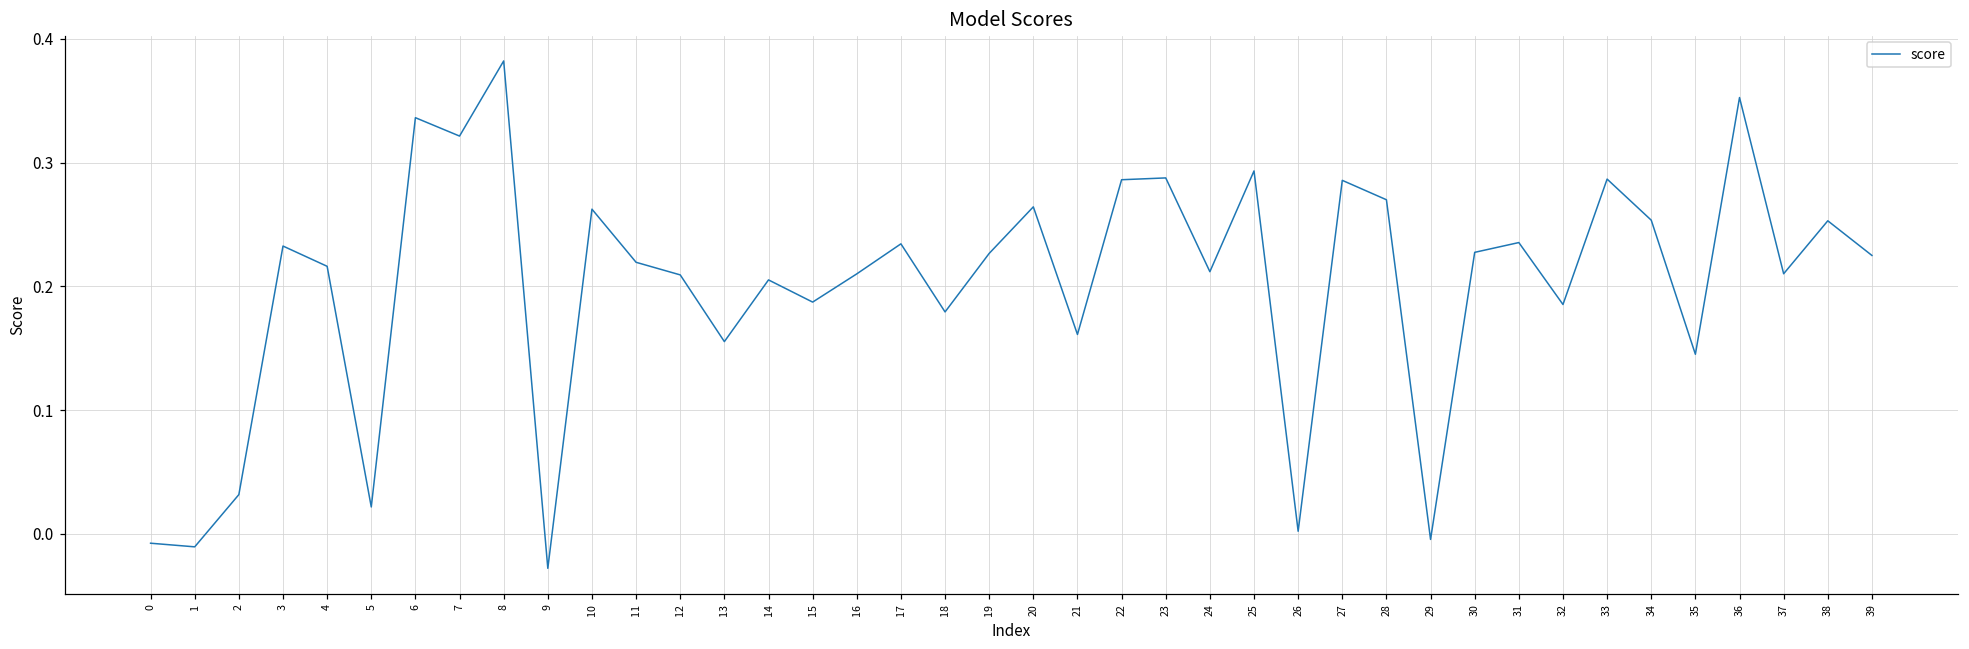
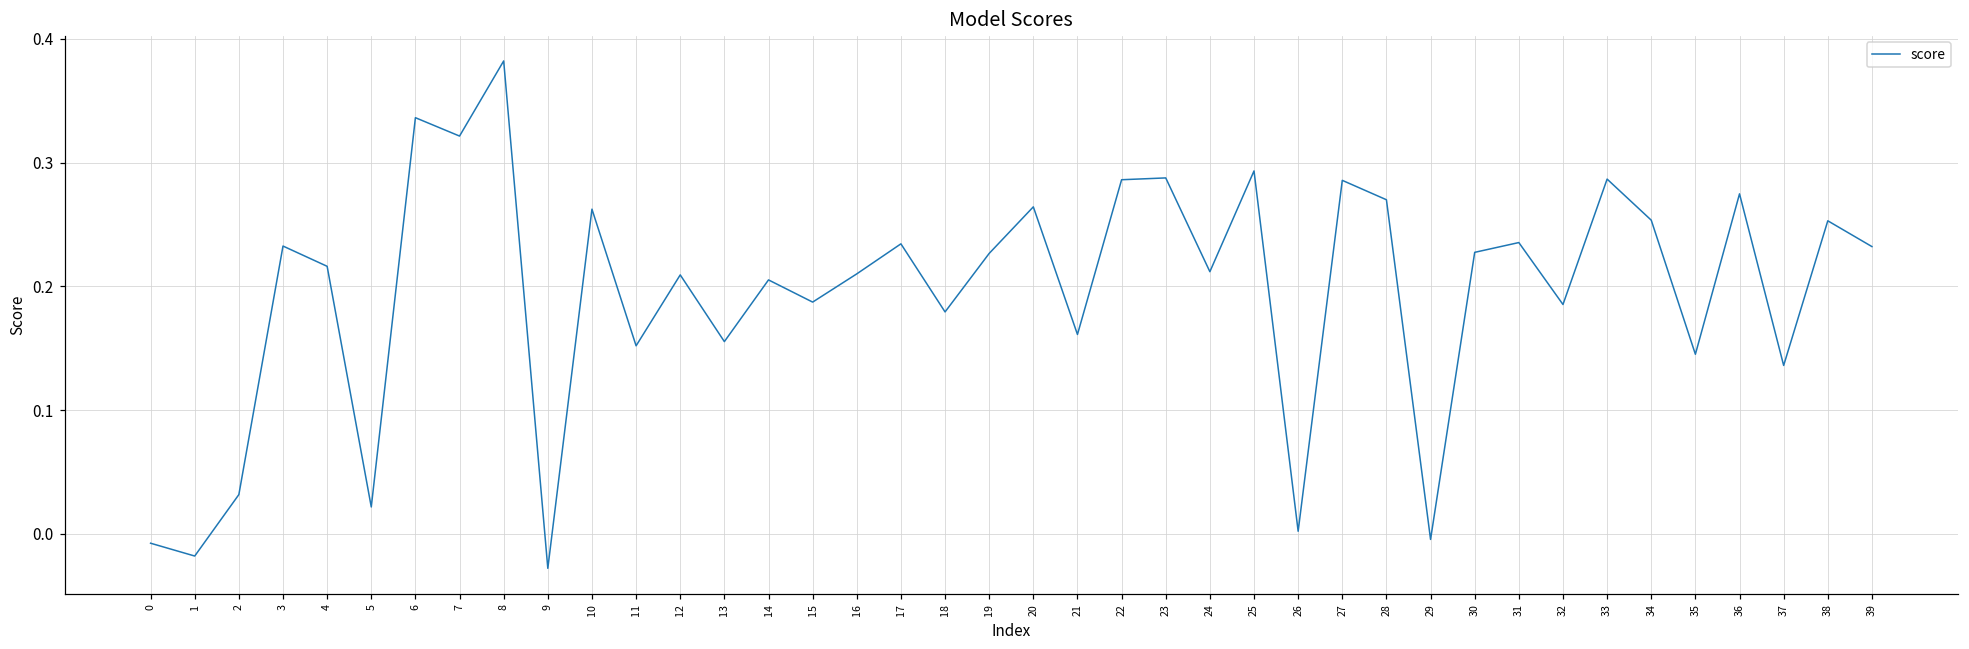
  {
    "0": -0.008,
-   "1": -0.010,
+   "1": -0.018,
    "2": 0.032,
    "3": 0.233,
    "4": 0.216,
    "5": 0.022,
    "6": 0.336,
    "7": 0.321,
    "8": 0.382,
    "9": -0.028,
    "10": 0.262,
-   "11": 0.219,
+   "11": 0.152,
    "12": 0.209,
    "13": 0.155,
    "14": 0.205,
    "15": 0.187,
    "16": 0.210,
    "17": 0.234,
    "18": 0.179,
    "19": 0.227,
    "20": 0.264,
    "21": 0.161,
    "22": 0.286,
    "23": 0.288,
    "24": 0.212,
    "25": 0.293,
    "26": 0.002,
    "27": 0.286,
    "28": 0.270,
    "29": -0.004,
    "30": 0.227,
    "31": 0.235,
    "32": 0.185,
    "33": 0.287,
    "34": 0.253,
    "35": 0.145,
-   "36": 0.353,
-   "37": 0.210,
+   "36": 0.275,
+   "37": 0.136,
    "38": 0.253,
-   "39": 0.225
+   "39": 0.232
  }
